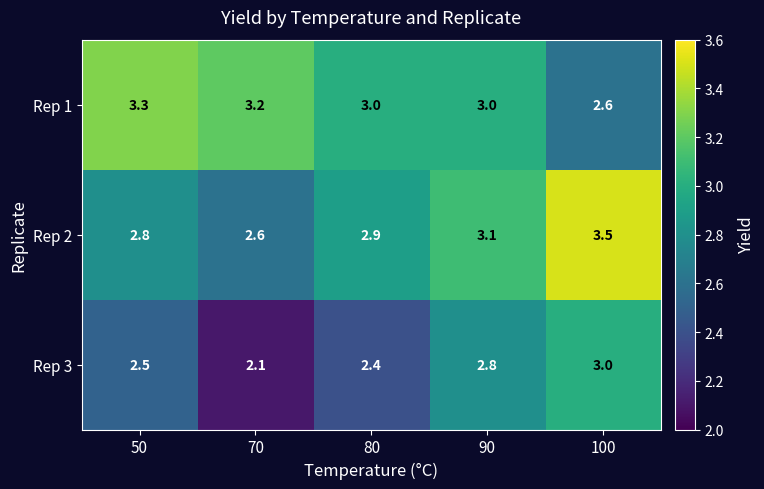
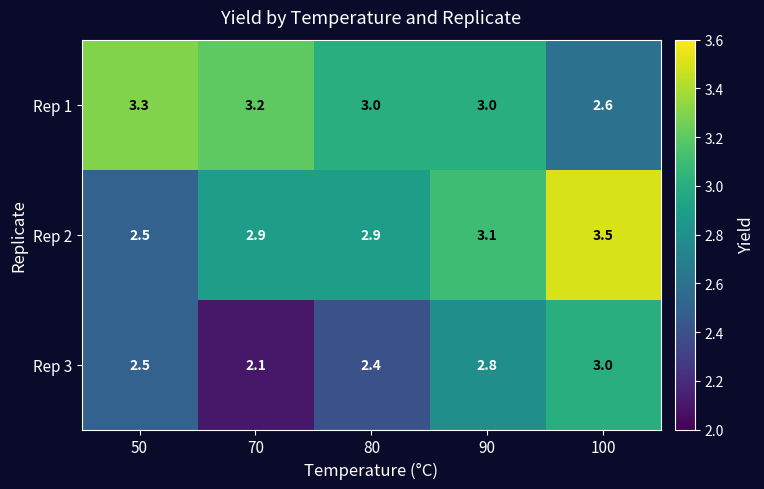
  {
    "Rep 1": {
      "50": 3.3,
      "70": 3.2,
      "80": 3.0,
      "90": 3.0,
      "100": 2.6
    },
    "Rep 2": {
-     "50": 2.8,
-     "70": 2.6,
+     "50": 2.5,
+     "70": 2.9,
      "80": 2.9,
      "90": 3.1,
      "100": 3.5
    },
    "Rep 3": {
      "50": 2.5,
      "70": 2.1,
      "80": 2.4,
      "90": 2.8,
      "100": 3.0
    }
  }
